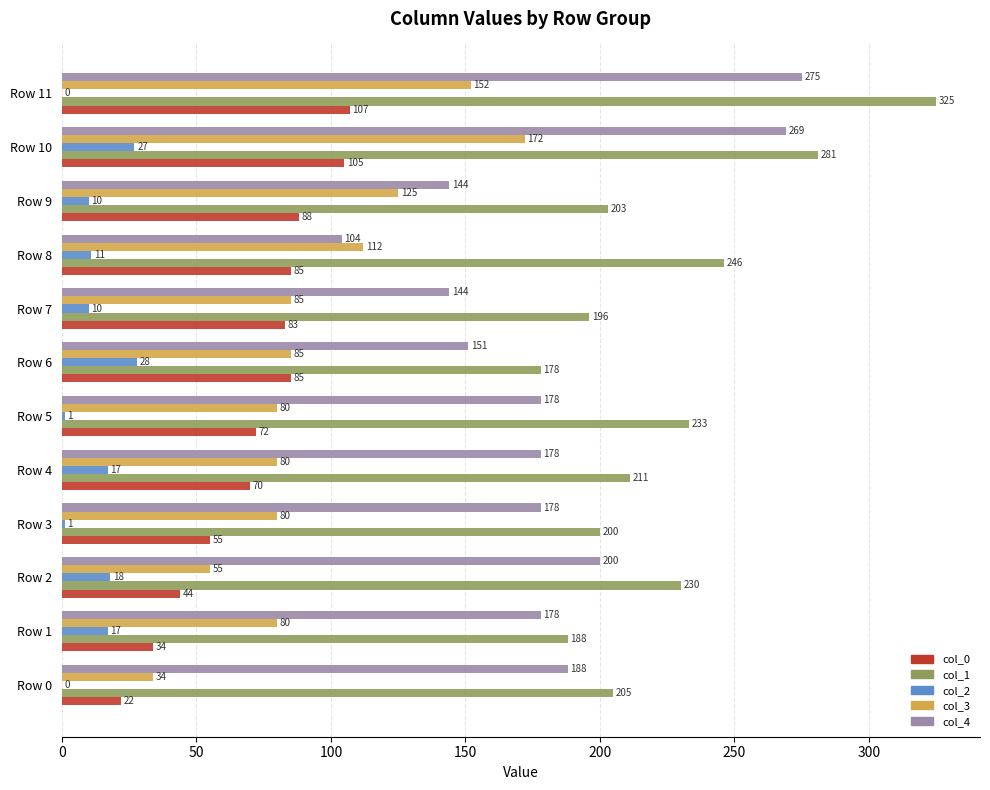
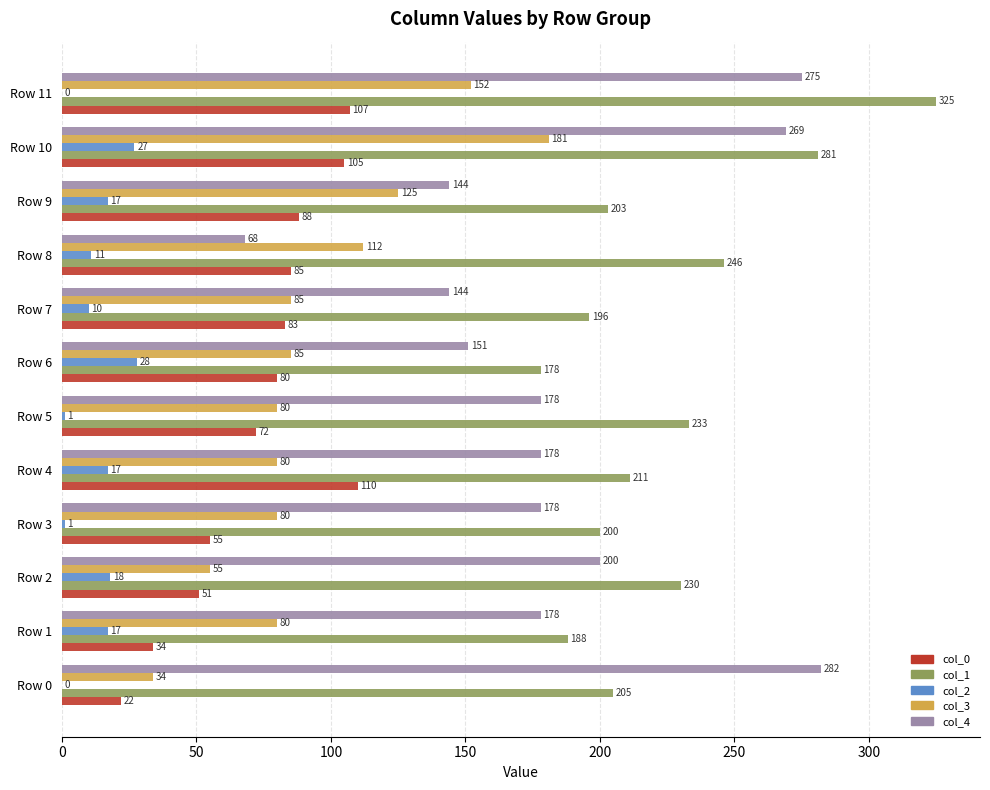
  {
    "col_0": {
      "Row 11": 107,
      "Row 10": 105,
      "Row 9": 88,
      "Row 8": 85,
      "Row 7": 83,
-     "Row 6": 85,
+     "Row 6": 80,
      "Row 5": 72,
-     "Row 4": 70,
+     "Row 4": 110,
      "Row 3": 55,
-     "Row 2": 44,
+     "Row 2": 51,
      "Row 1": 34,
      "Row 0": 22
    },
    "col_1": {
      "Row 11": 325,
      "Row 10": 281,
      "Row 9": 203,
      "Row 8": 246,
      "Row 7": 196,
      "Row 6": 178,
      "Row 5": 233,
      "Row 4": 211,
      "Row 3": 200,
      "Row 2": 230,
      "Row 1": 188,
      "Row 0": 205
    },
    "col_2": {
      "Row 11": 0,
      "Row 10": 27,
-     "Row 9": 10,
+     "Row 9": 17,
      "Row 8": 11,
      "Row 7": 10,
      "Row 6": 28,
      "Row 5": 1,
      "Row 4": 17,
      "Row 3": 1,
      "Row 2": 18,
      "Row 1": 17,
      "Row 0": 0
    },
    "col_3": {
      "Row 11": 152,
-     "Row 10": 172,
+     "Row 10": 181,
      "Row 9": 125,
      "Row 8": 112,
      "Row 7": 85,
      "Row 6": 85,
      "Row 5": 80,
      "Row 4": 80,
      "Row 3": 80,
      "Row 2": 55,
      "Row 1": 80,
      "Row 0": 34
    },
    "col_4": {
      "Row 11": 275,
      "Row 10": 269,
      "Row 9": 144,
-     "Row 8": 104,
+     "Row 8": 68,
      "Row 7": 144,
      "Row 6": 151,
      "Row 5": 178,
      "Row 4": 178,
      "Row 3": 178,
      "Row 2": 200,
      "Row 1": 178,
-     "Row 0": 188
+     "Row 0": 282
    }
  }
